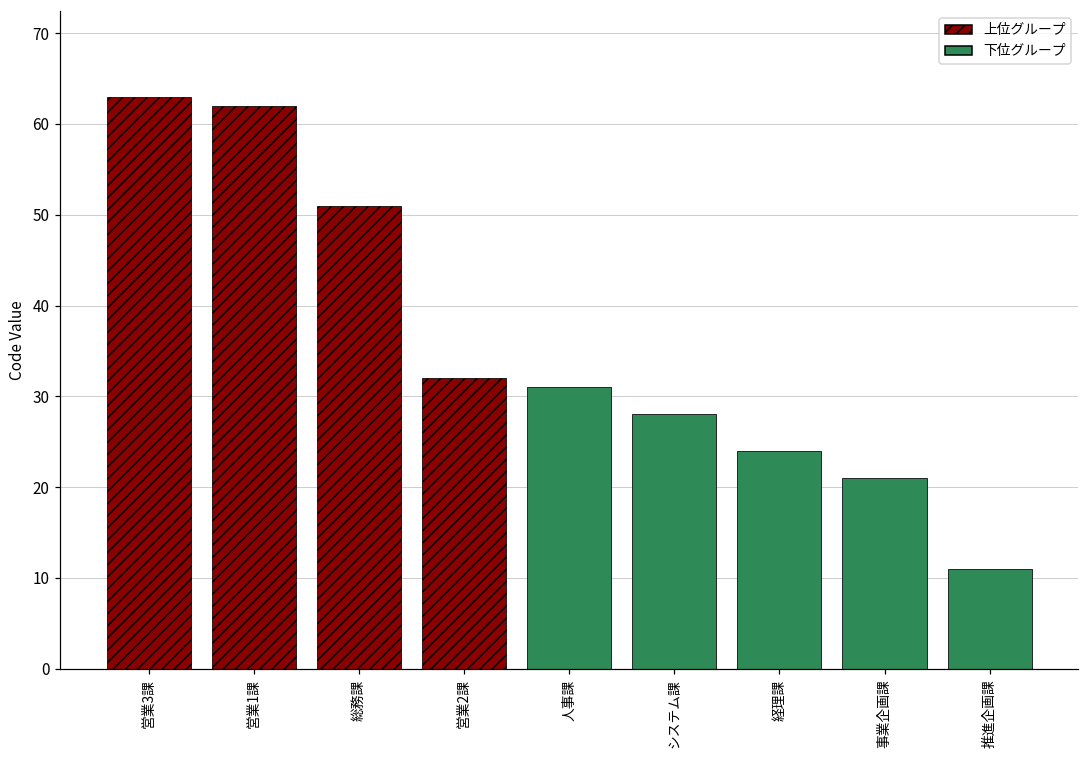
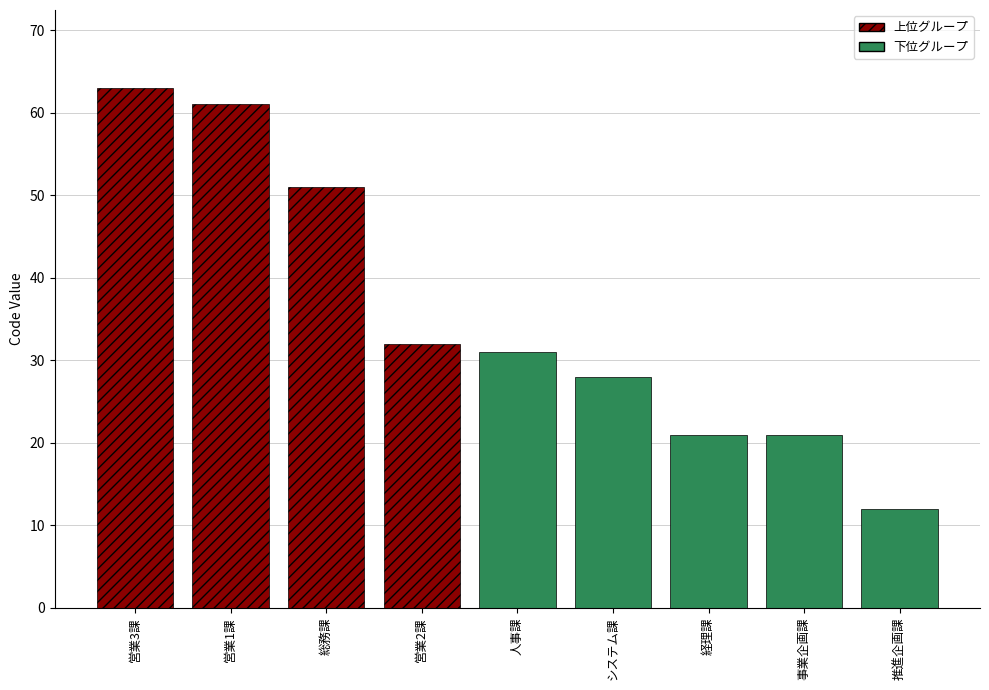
  {
    "営業3課": 63,
-   "営業1課": 62,
+   "営業1課": 61,
    "総務課": 51,
    "営業2課": 32,
    "人事課": 31,
    "システム課": 28,
-   "経理課": 24,
+   "経理課": 21,
    "事業企画課": 21,
-   "推進企画課": 11
+   "推進企画課": 12
  }
